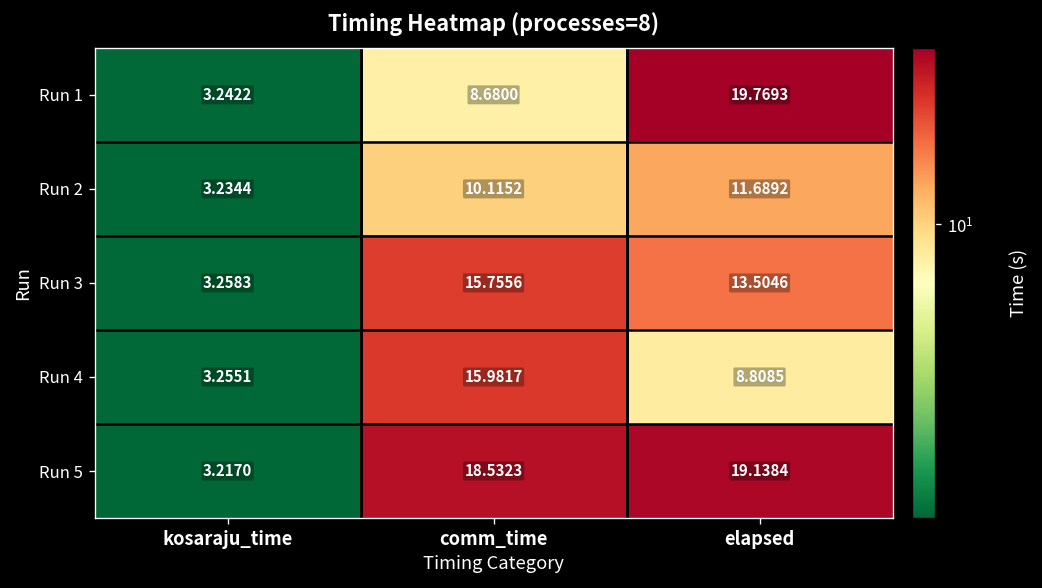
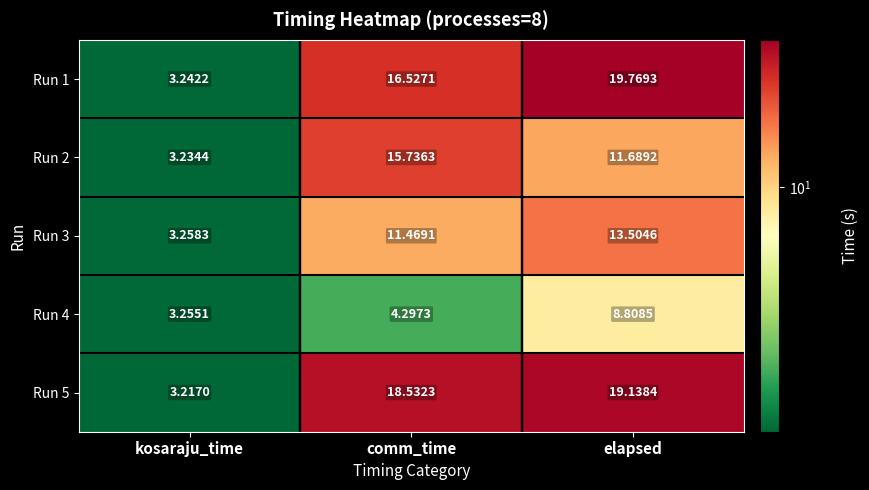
  {
    "Run 1": {
-     "comm_time": 8.6800
+     "comm_time": 16.5271
    },
    "Run 2": {
-     "comm_time": 10.1152
+     "comm_time": 15.7363
    },
    "Run 3": {
-     "comm_time": 15.7556
+     "comm_time": 11.4691
    },
    "Run 4": {
-     "comm_time": 15.9817
+     "comm_time": 4.2973
    }
  }
